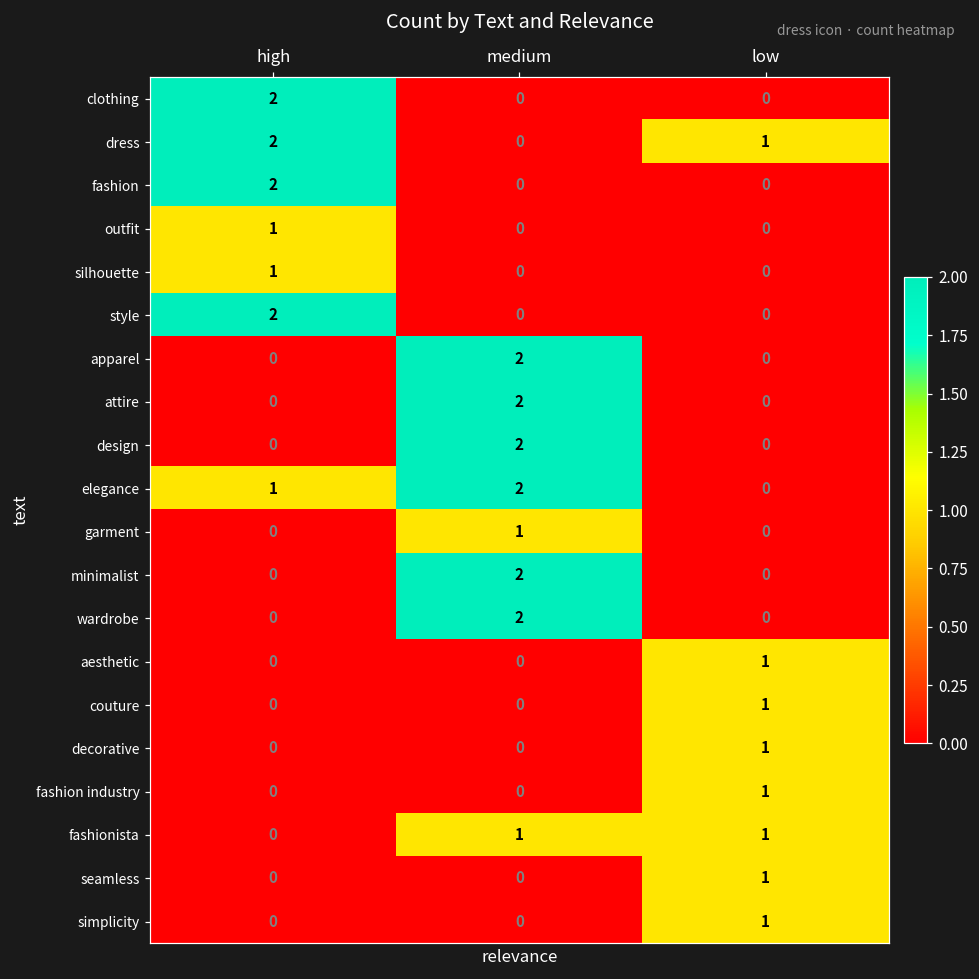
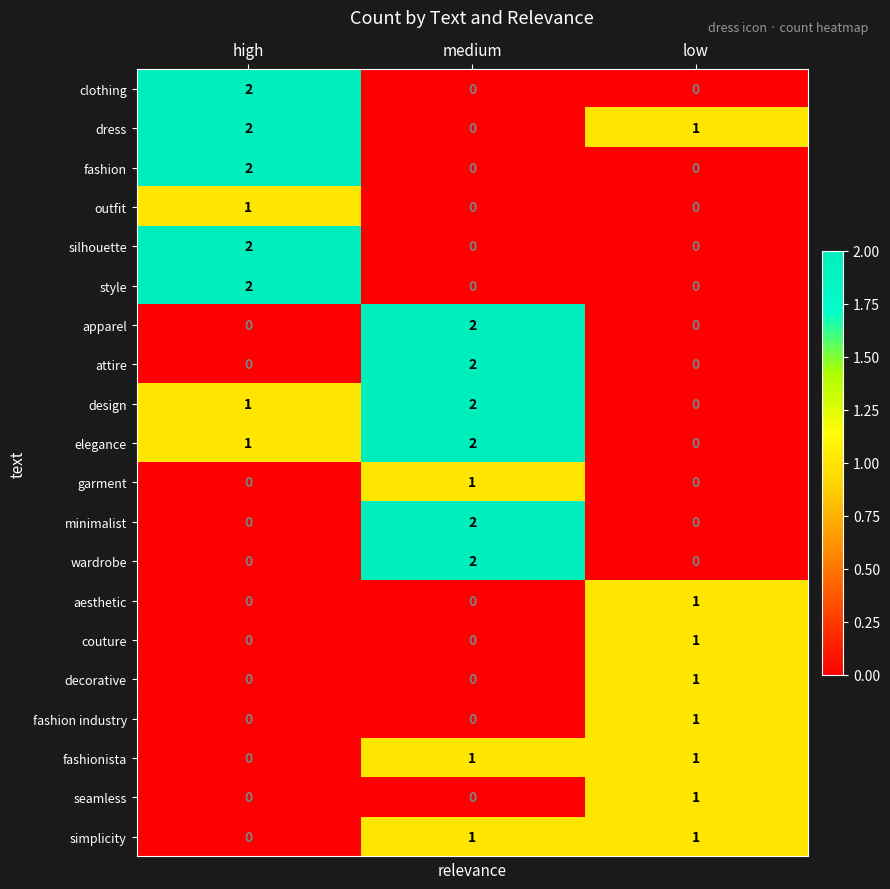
  {
    "clothing": {
      "high": 2,
      "medium": 0,
      "low": 0
    },
    "dress": {
      "high": 2,
      "medium": 0,
      "low": 1
    },
    "fashion": {
      "high": 2,
      "medium": 0,
      "low": 0
    },
    "outfit": {
      "high": 1,
      "medium": 0,
      "low": 0
    },
    "silhouette": {
-     "high": 1,
+     "high": 2,
      "medium": 0,
      "low": 0
    },
    "style": {
      "high": 2,
      "medium": 0,
      "low": 0
    },
    "apparel": {
      "high": 0,
      "medium": 2,
      "low": 0
    },
    "attire": {
      "high": 0,
      "medium": 2,
      "low": 0
    },
    "design": {
-     "high": 0,
+     "high": 1,
      "medium": 2,
      "low": 0
    },
    "elegance": {
      "high": 1,
      "medium": 2,
      "low": 0
    },
    "garment": {
      "high": 0,
      "medium": 1,
      "low": 0
    },
    "minimalist": {
      "high": 0,
      "medium": 2,
      "low": 0
    },
    "wardrobe": {
      "high": 0,
      "medium": 2,
      "low": 0
    },
    "aesthetic": {
      "high": 0,
      "medium": 0,
      "low": 1
    },
    "couture": {
      "high": 0,
      "medium": 0,
      "low": 1
    },
    "decorative": {
      "high": 0,
      "medium": 0,
      "low": 1
    },
    "fashion industry": {
      "high": 0,
      "medium": 0,
      "low": 1
    },
    "fashionista": {
      "high": 0,
      "medium": 1,
      "low": 1
    },
    "seamless": {
      "high": 0,
      "medium": 0,
      "low": 1
    },
    "simplicity": {
      "high": 0,
-     "medium": 0,
+     "medium": 1,
      "low": 1
    }
  }
